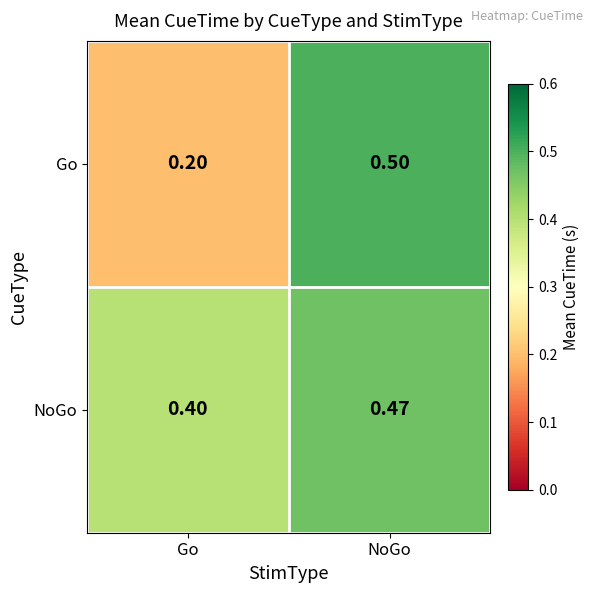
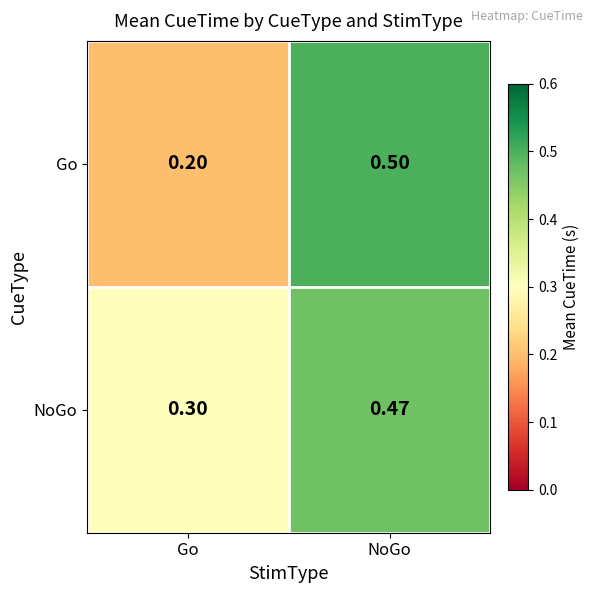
  {
    "Go": {
      "Go": 0.20,
      "NoGo": 0.50
    },
    "NoGo": {
-     "Go": 0.40,
+     "Go": 0.30,
      "NoGo": 0.47
    }
  }
